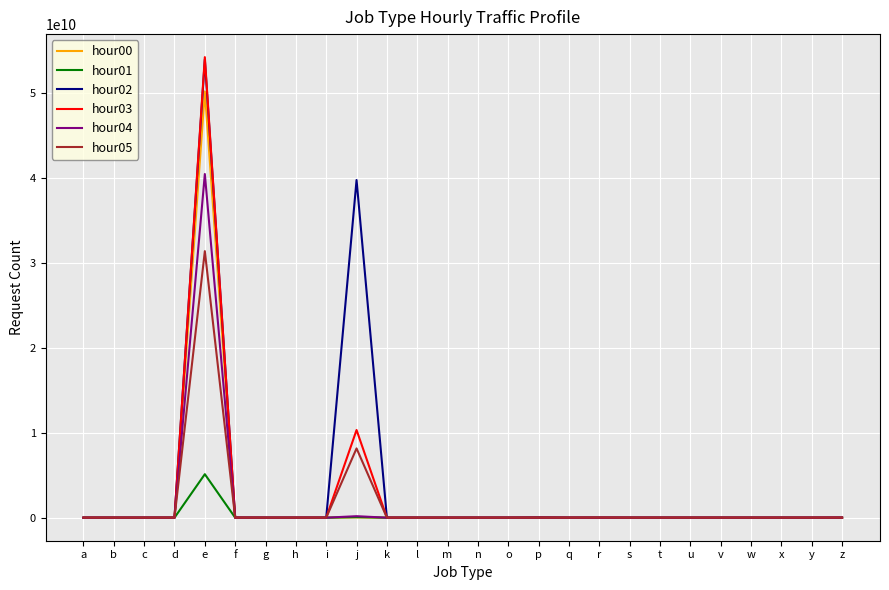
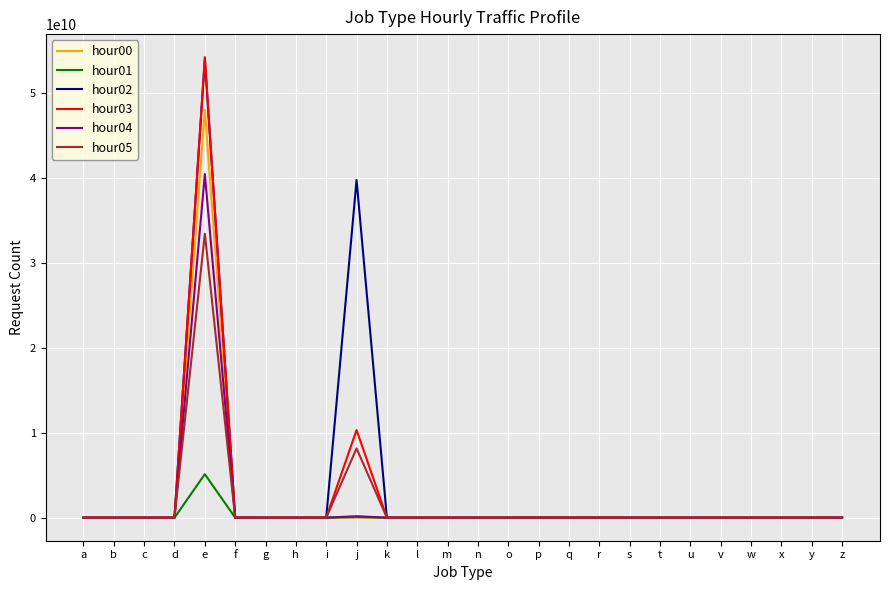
  {
    "hour00": {
-     "e": 50000000000
+     "e": 48000000000
    },
    "hour01": {
      "e": 5000000000
    },
    "hour02": {
      "j": 40000000000
    },
    "hour03": {
      "j": 10000000000
    },
    "hour04": {
      "e": 40000000000
    },
    "hour05": {
-     "e": 31000000000,
+     "e": 33000000000,
      "j": 8000000000
    }
  }
